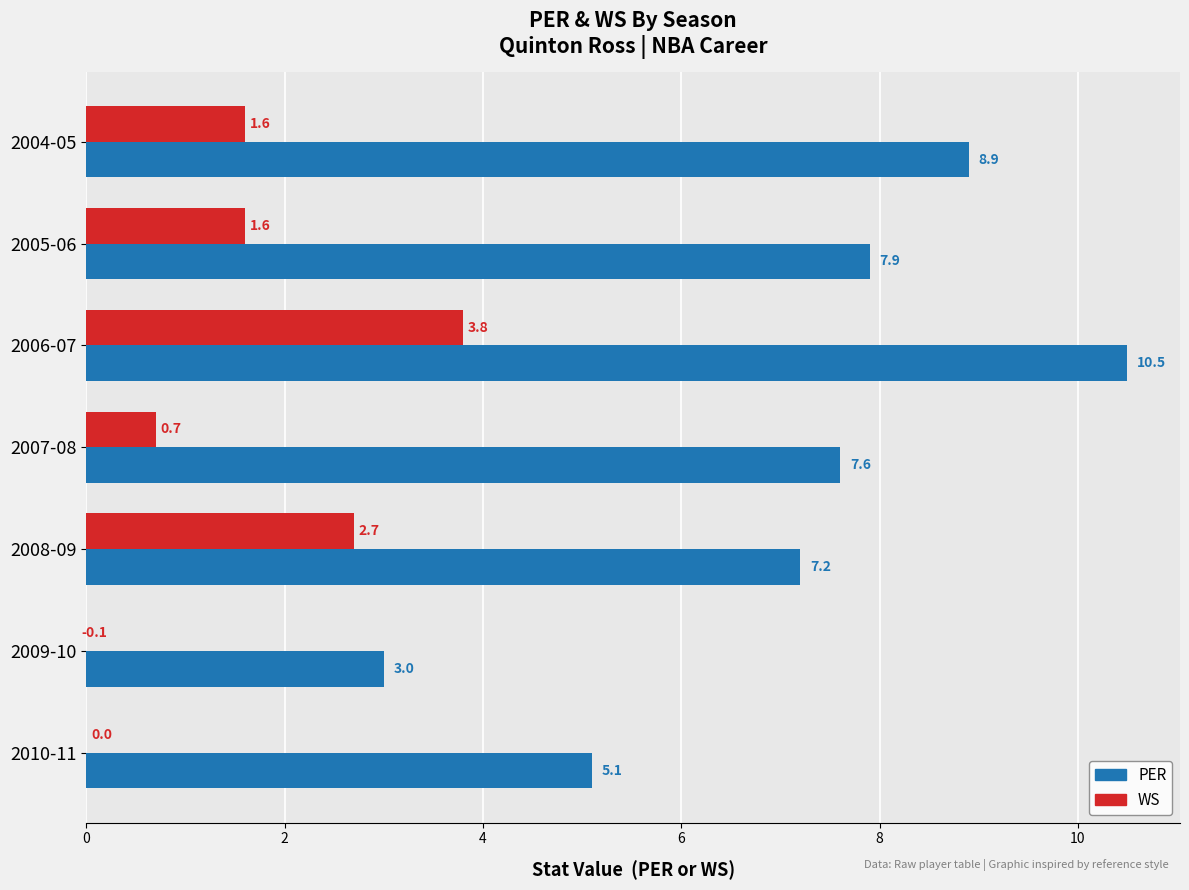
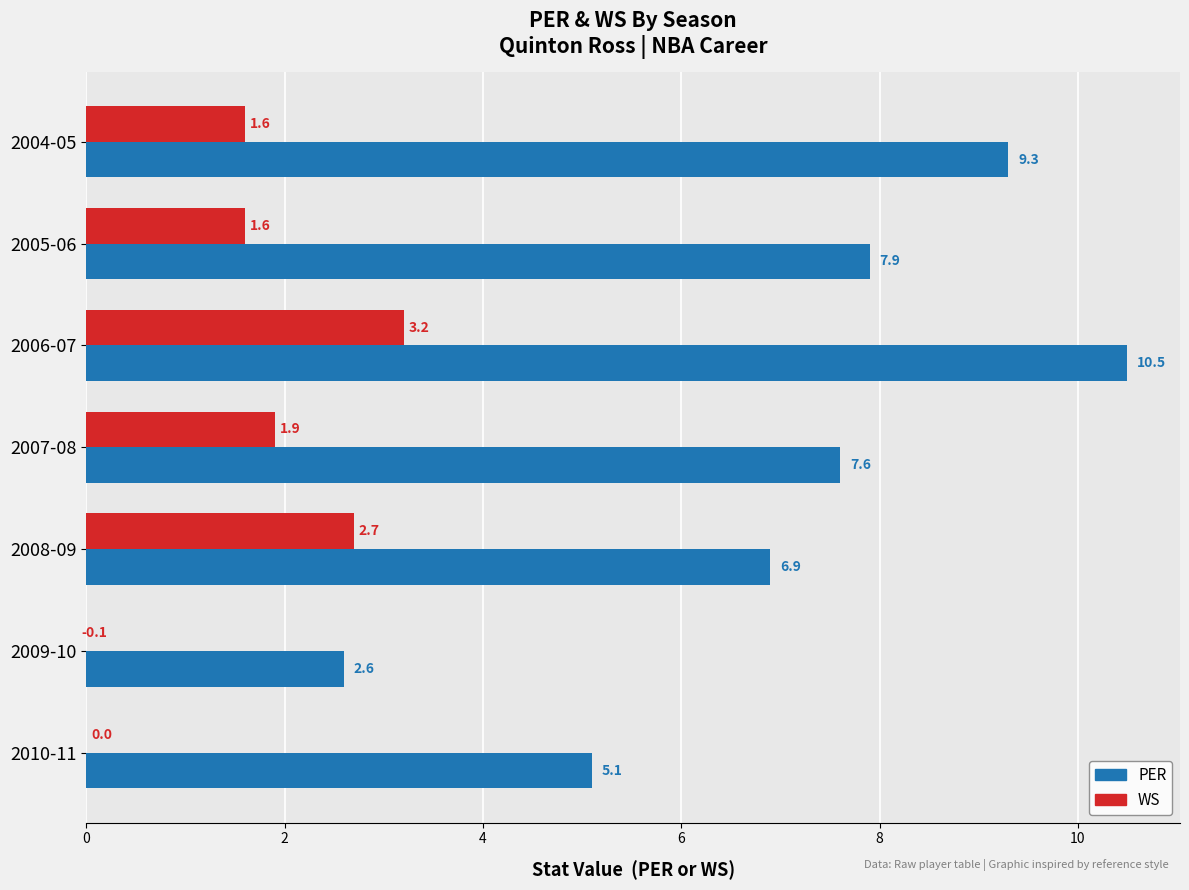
  {
    "PER": {
-     "2004-05": 8.9,
+     "2004-05": 9.3,
      "2005-06": 7.9,
      "2006-07": 10.5,
      "2007-08": 7.6,
-     "2008-09": 7.2,
-     "2009-10": 3.0,
+     "2008-09": 6.9,
+     "2009-10": 2.6,
      "2010-11": 5.1
    },
    "WS": {
      "2004-05": 1.6,
      "2005-06": 1.6,
-     "2006-07": 3.8,
-     "2007-08": 0.7,
+     "2006-07": 3.2,
+     "2007-08": 1.9,
      "2008-09": 2.7,
      "2010-11": 0.0
    }
  }
